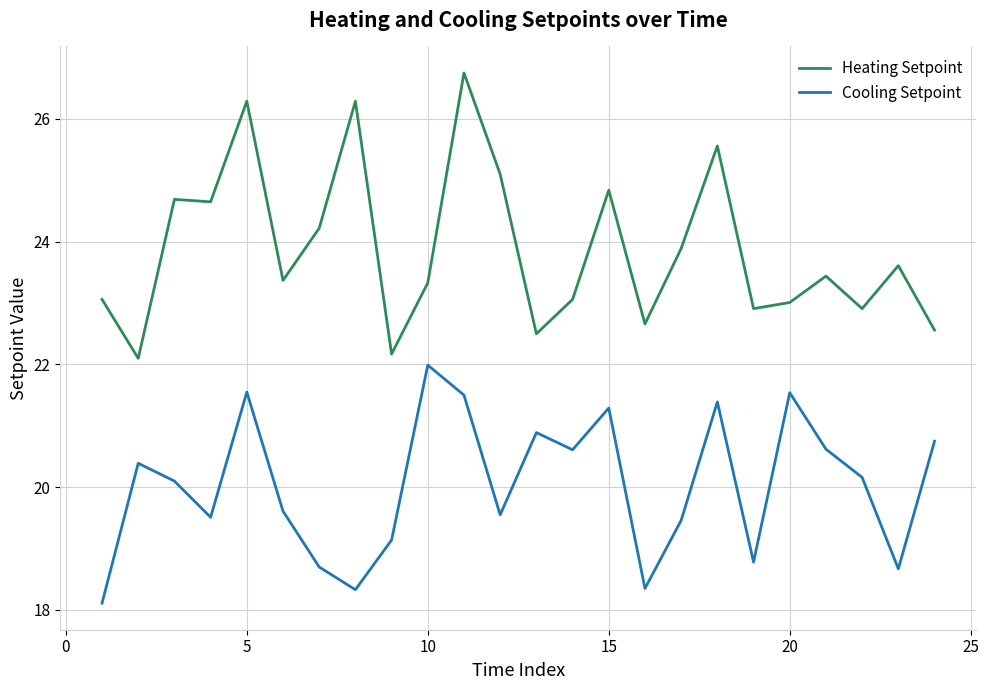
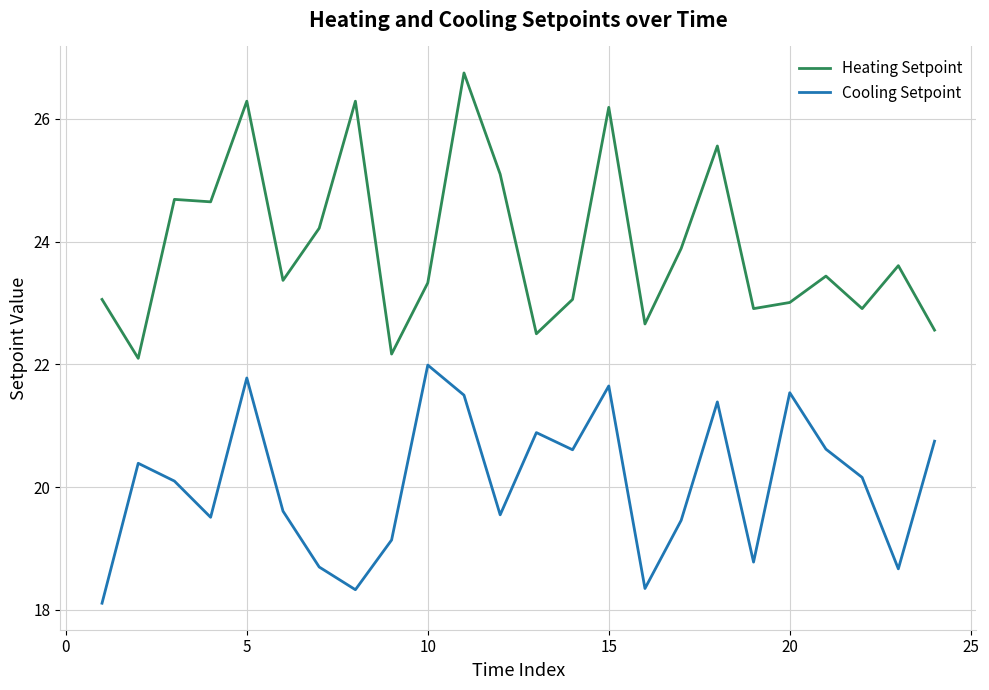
  {
    "Heating Setpoint": {
      "5": 26.3,
      "10": 23.3,
-     "15": 24.8,
+     "15": 26.2,
      "20": 23.0
    },
    "Cooling Setpoint": {
-     "5": 21.6,
+     "5": 21.8,
      "10": 22.0,
-     "15": 21.3,
+     "15": 21.7,
      "20": 21.5
    }
  }
